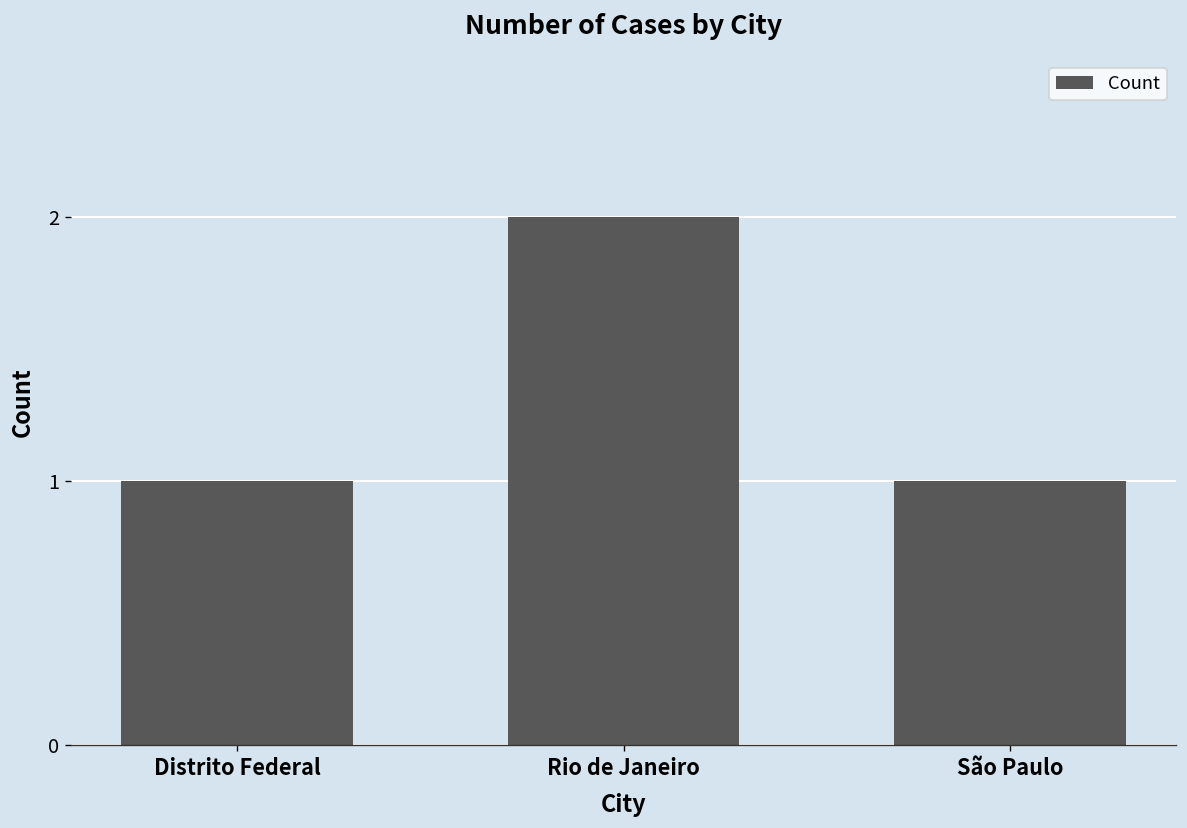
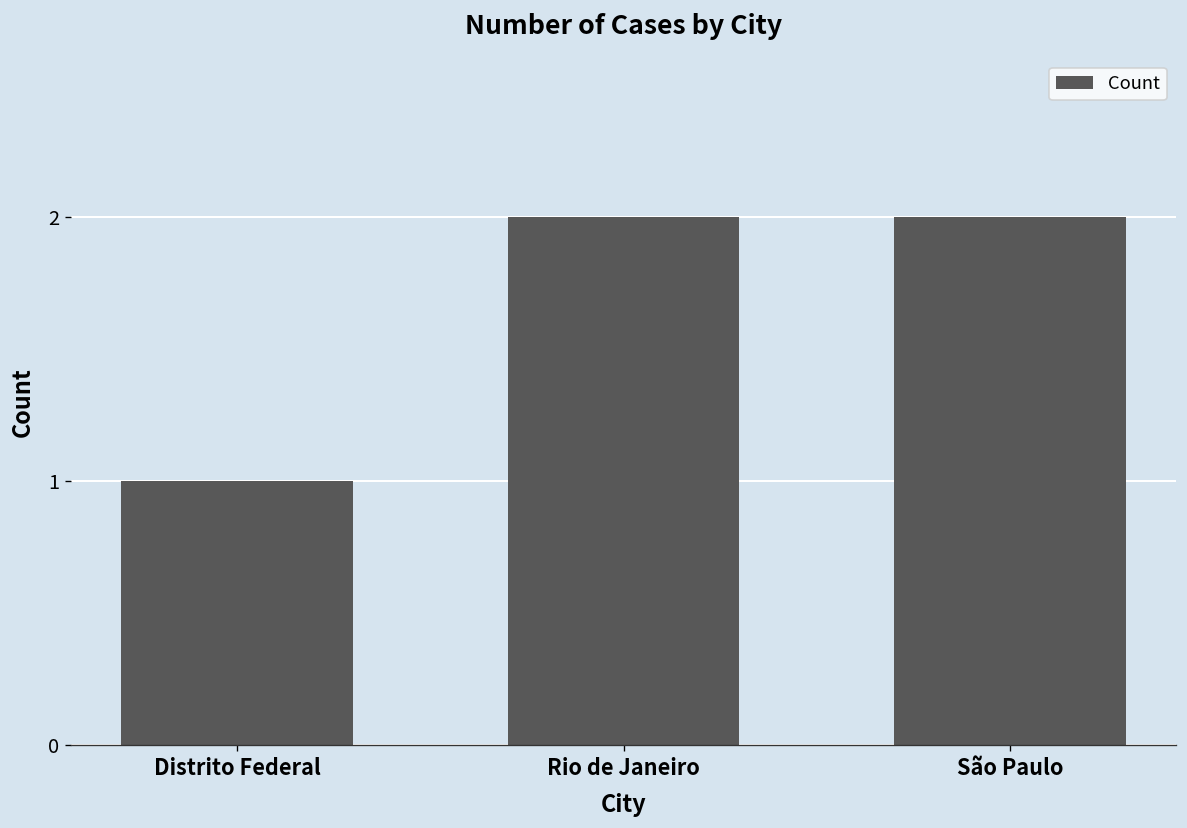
  {
    "Distrito Federal": 1,
    "Rio de Janeiro": 2,
-   "São Paulo": 1
+   "São Paulo": 2
  }
